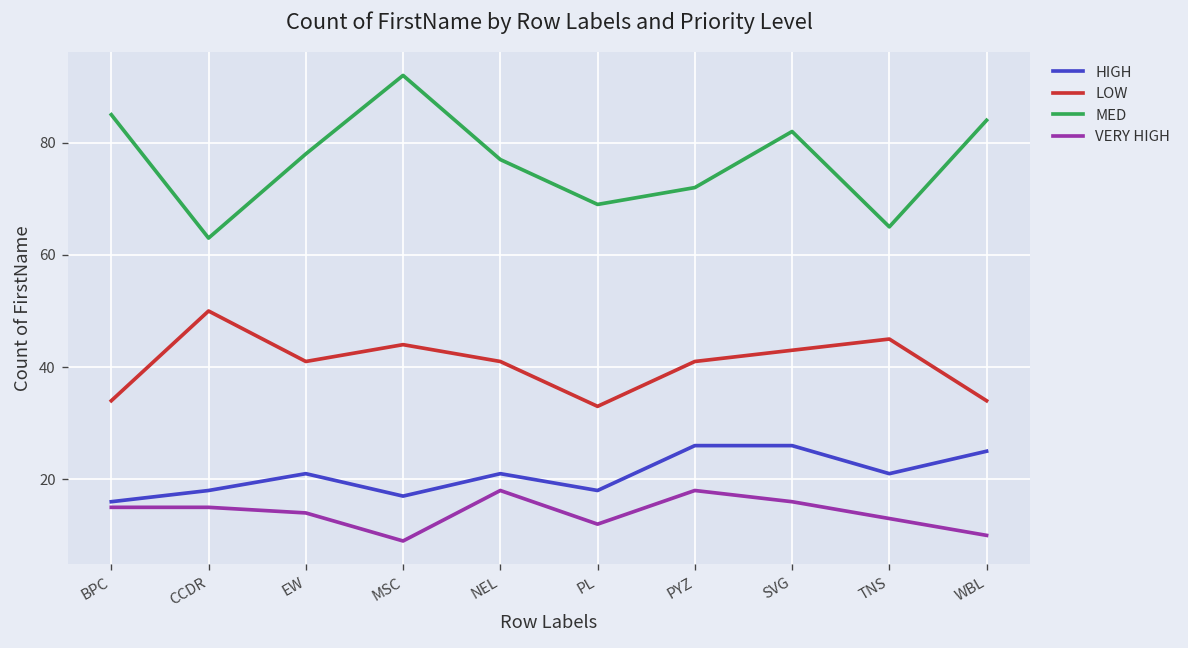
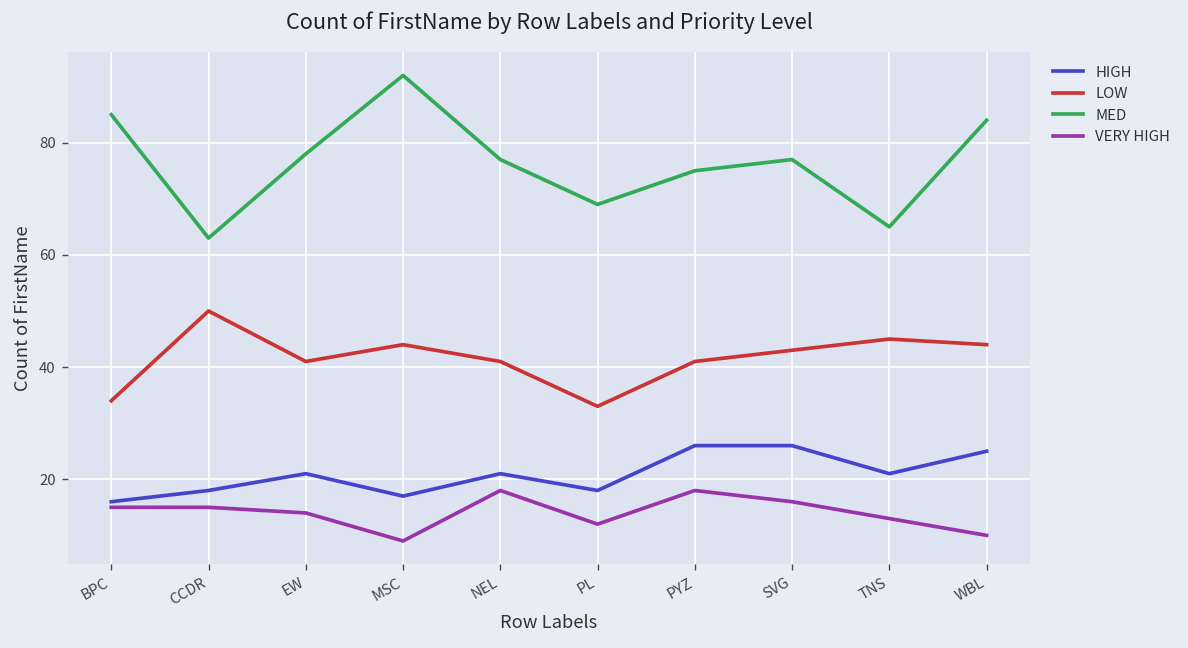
  {
    "HIGH": {
      "BPC": 16,
      "CCDR": 18,
      "EW": 21,
      "MSC": 17,
      "NEL": 21,
      "PL": 18,
      "PYZ": 26,
      "SVG": 26,
      "TNS": 21,
      "WBL": 25
    },
    "LOW": {
      "BPC": 34,
      "CCDR": 50,
      "EW": 41,
      "MSC": 44,
      "NEL": 41,
      "PL": 33,
      "PYZ": 41,
      "SVG": 43,
      "TNS": 45,
-     "WBL": 34
+     "WBL": 44
    },
    "MED": {
      "BPC": 85,
      "CCDR": 63,
      "EW": 78,
      "MSC": 92,
      "NEL": 77,
      "PL": 69,
-     "PYZ": 72,
-     "SVG": 82,
+     "PYZ": 75,
+     "SVG": 77,
      "TNS": 65,
      "WBL": 84
    },
    "VERY HIGH": {
      "BPC": 15,
      "CCDR": 15,
      "EW": 14,
      "MSC": 9,
      "NEL": 18,
      "PL": 12,
      "PYZ": 18,
      "SVG": 16,
      "TNS": 13,
      "WBL": 10
    }
  }
